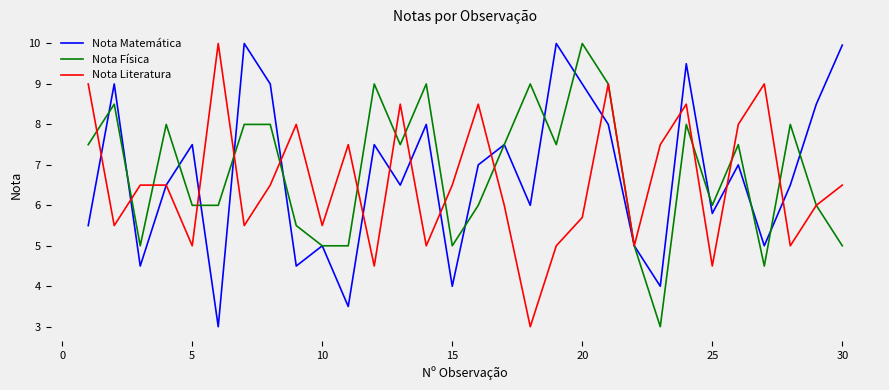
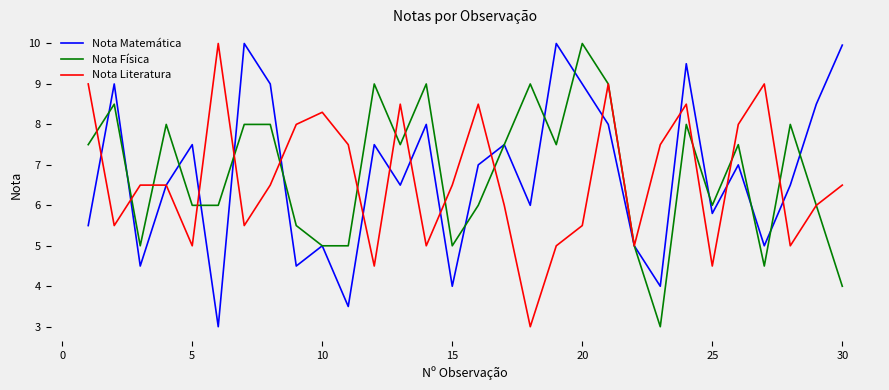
  {
    "Nota Matemática": {
      "5": 7.5,
      "15": 4.0,
      "20": 9.0,
      "25": 5.8,
      "30": 10.0
    },
    "Nota Física": {
      "5": 6,
      "15": 5,
      "20": 10,
      "25": 6,
-     "30": 5
+     "30": 4
    },
    "Nota Literatura": {
      "5": 5.0,
-     "10": 5.5,
+     "10": 8.3,
      "15": 6.5,
-     "20": 5.7,
+     "20": 5.5,
      "25": 4.5,
      "30": 6.5
    }
  }
